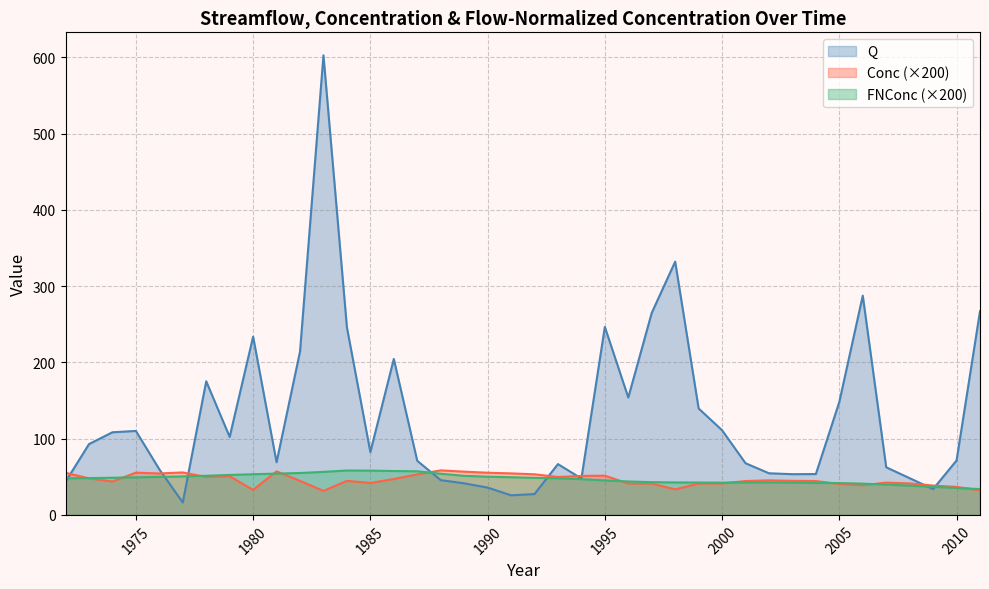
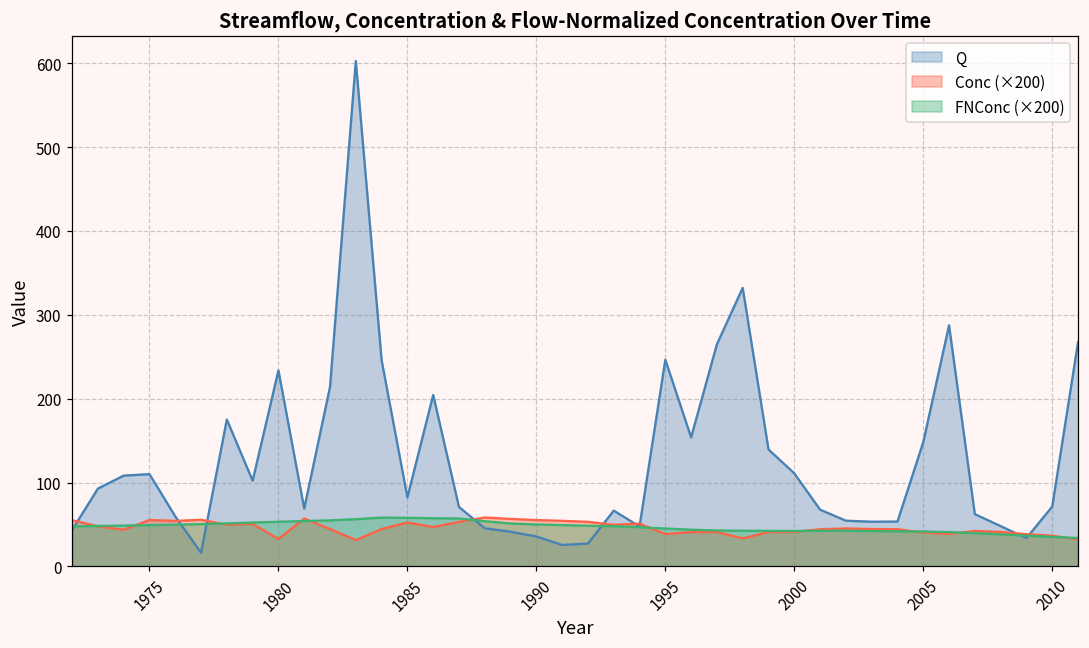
  {
    "Conc (×200)": {
      "1975": 60,
      "1980": 30,
-     "1985": 40,
+     "1985": 50,
      "1990": 60,
-     "1995": 50
+     "1995": 40
    }
  }
